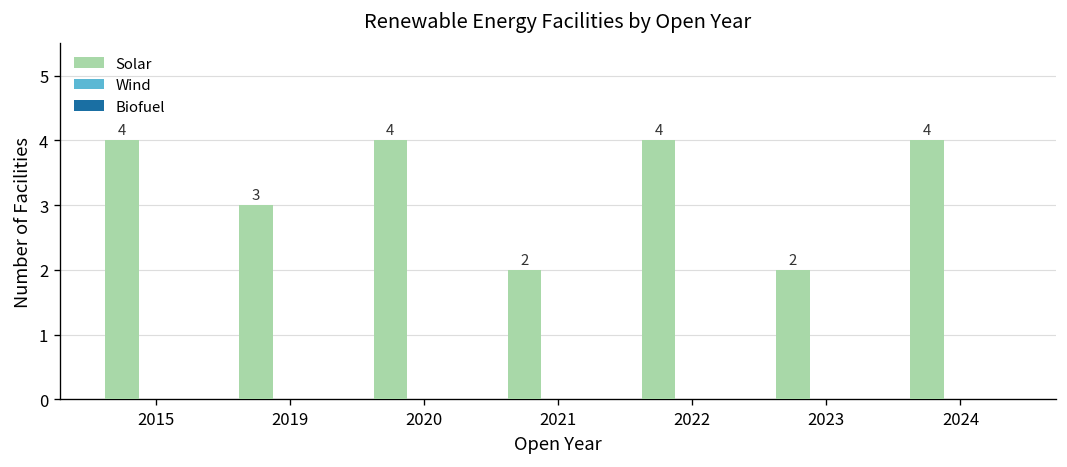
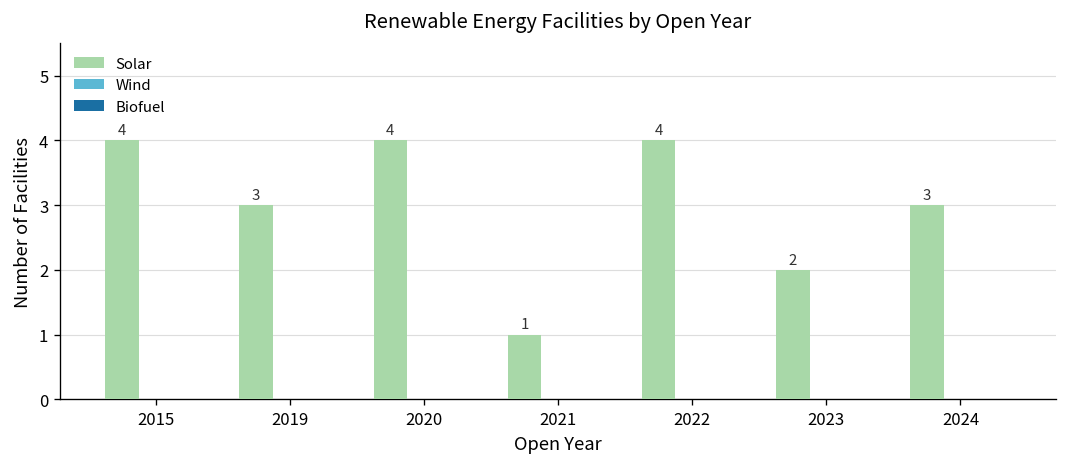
  {
    "Solar": {
      "2015": 4,
      "2019": 3,
      "2020": 4,
-     "2021": 2,
+     "2021": 1,
      "2022": 4,
      "2023": 2,
-     "2024": 4
+     "2024": 3
    },
    "Wind": {
      "2015": 0.0,
      "2019": 0.0,
      "2020": 0.0,
      "2021": 0.0,
      "2022": 0.0,
      "2023": 0.0,
      "2024": 0.0
    },
    "Biofuel": {
      "2015": 0.0,
      "2019": 0.0,
      "2020": 0.0,
      "2021": 0.0,
      "2022": 0.0,
      "2023": 0.0,
      "2024": 0.0
    }
  }
